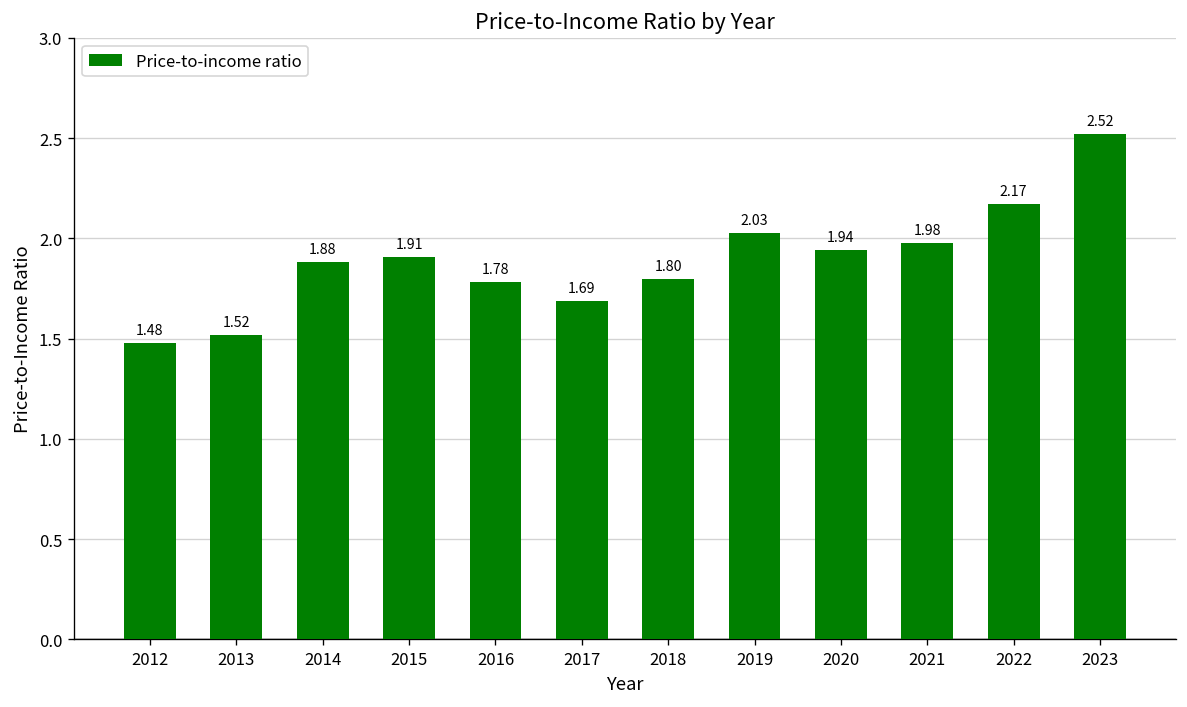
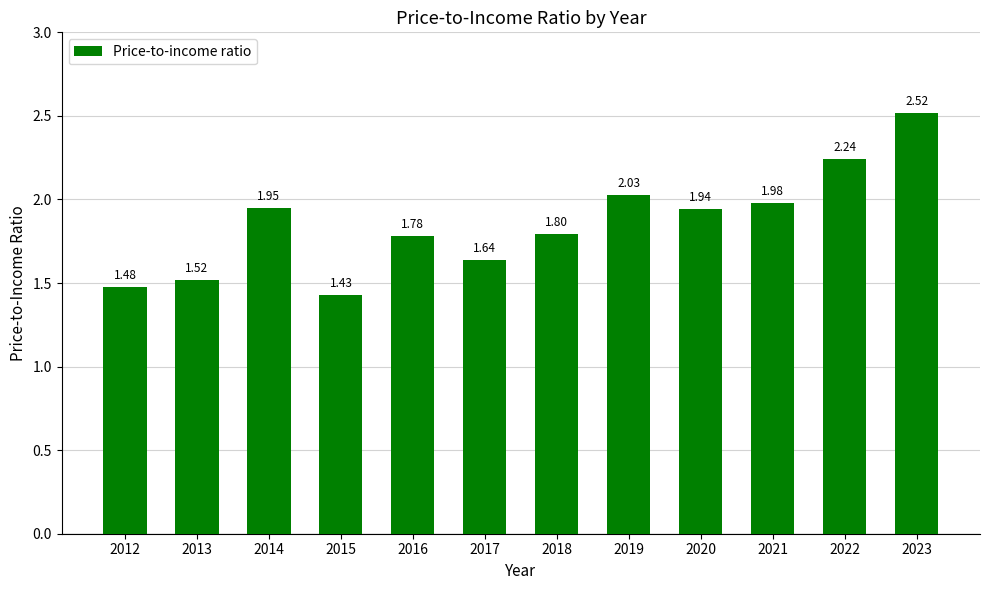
  {
    "2012": 1.48,
    "2013": 1.52,
-   "2014": 1.88,
-   "2015": 1.91,
+   "2014": 1.95,
+   "2015": 1.43,
    "2016": 1.78,
-   "2017": 1.69,
+   "2017": 1.64,
    "2018": 1.80,
    "2019": 2.03,
    "2020": 1.94,
    "2021": 1.98,
-   "2022": 2.17,
+   "2022": 2.24,
    "2023": 2.52
  }
